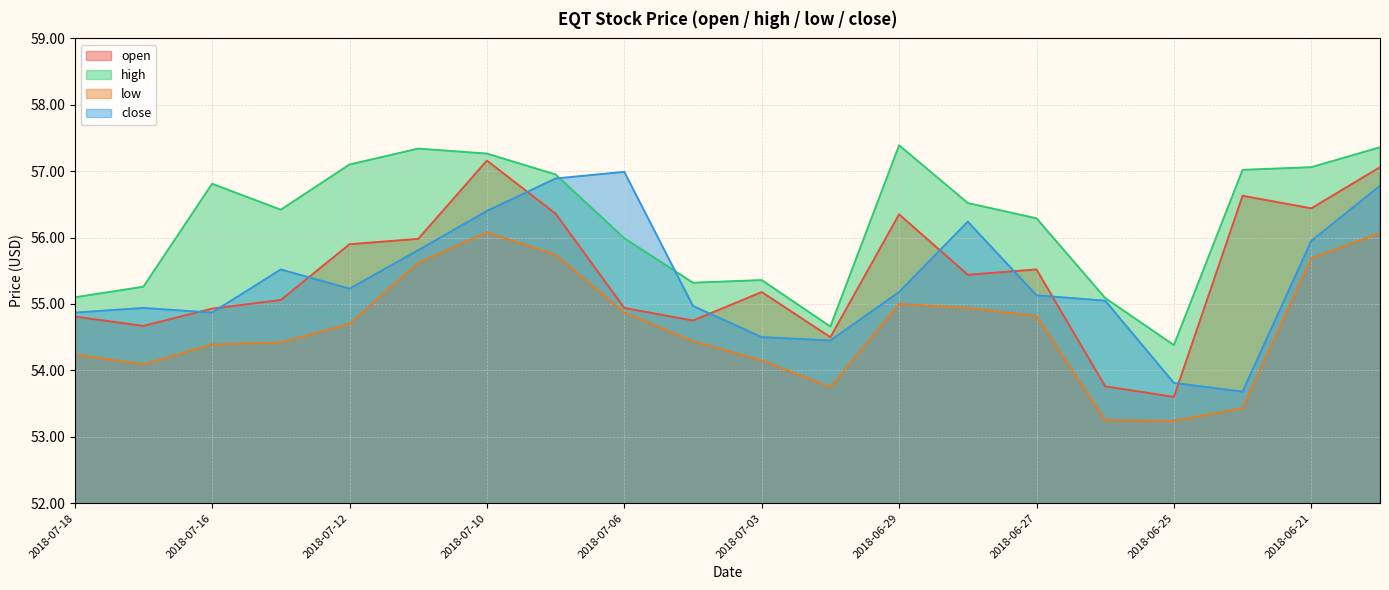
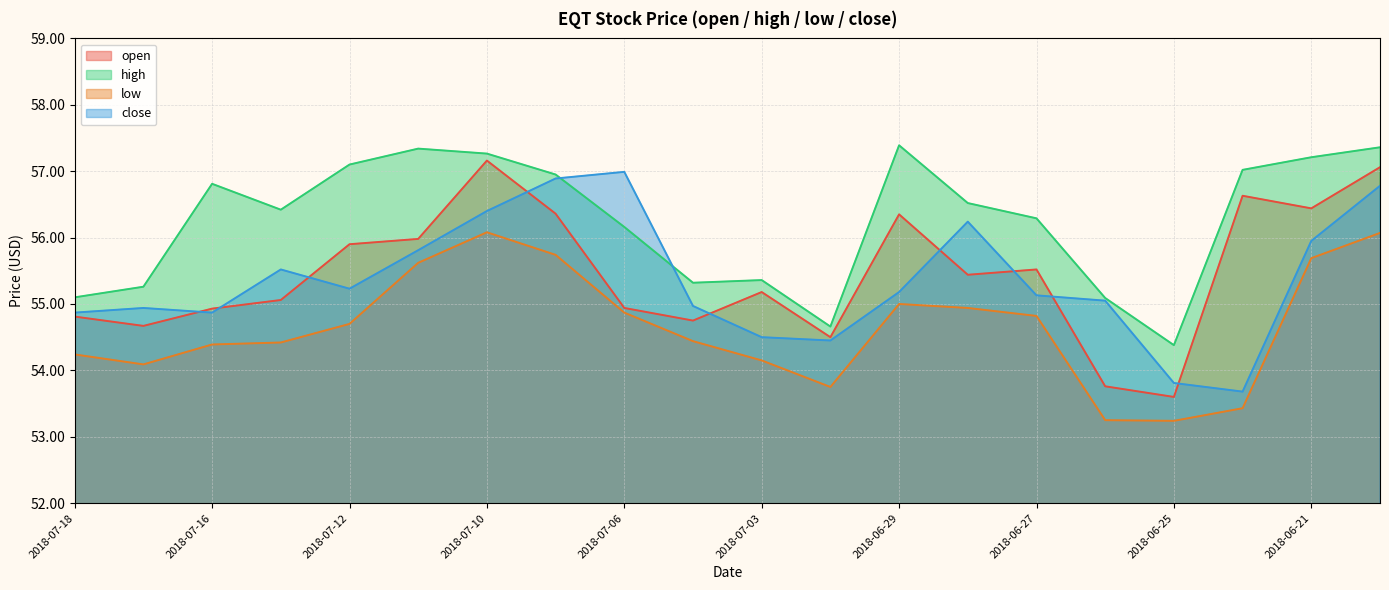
  {
    "high": {
      "2018-07-18": 55.1,
      "2018-07-16": 56.8,
      "2018-07-12": 57.1,
      "2018-07-10": 57.3,
-     "2018-07-06": 56.0,
+     "2018-07-06": 56.2,
      "2018-07-03": 55.4,
      "2018-06-29": 57.4,
      "2018-06-27": 56.3,
      "2018-06-25": 54.4,
-     "2018-06-21": 57.1
+     "2018-06-21": 57.2
    },
    "close": {
      "2018-07-18": 54.9,
      "2018-07-16": 54.9,
      "2018-07-12": 55.2,
      "2018-07-10": 56.4,
      "2018-07-06": 57.0,
      "2018-07-03": 54.5,
      "2018-06-29": 55.2,
      "2018-06-27": 55.1,
      "2018-06-25": 53.8,
      "2018-06-21": 56.0
    }
  }
